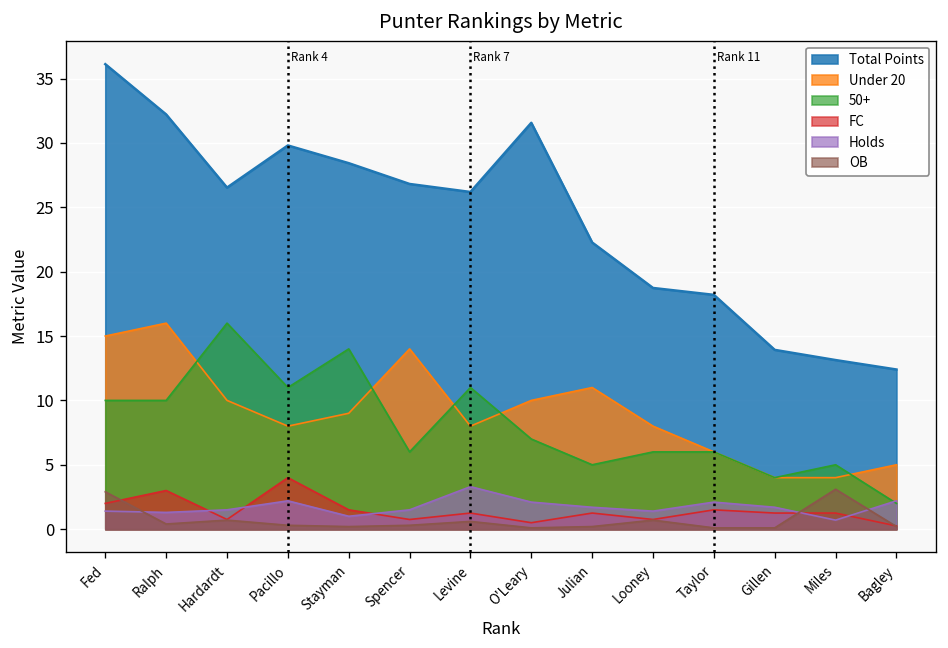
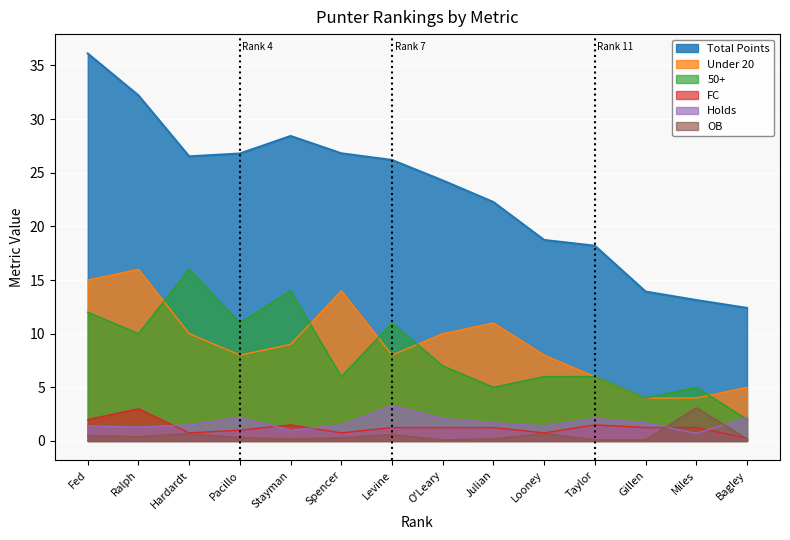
  {
    "Total Points": {
      "Fed": 36.1,
      "Ralph": 32.2,
      "Hardardt": 26.5,
-     "Pacillo": 29.8,
+     "Pacillo": 26.8,
      "Stayman": 28.4,
      "Spencer": 26.8,
      "Levine": 26.2,
-     "O'Leary": 31.6,
+     "O'Leary": 24.3,
      "Julian": 22.3,
      "Looney": 18.7,
      "Taylor": 18.2,
      "Gillen": 13.9,
      "Miles": 13.1,
      "Bagley": 12.4
    },
    "Under 20": {
      "Fed": 15.0,
      "Ralph": 16.0,
      "Hardardt": 10.0,
      "Pacillo": 8.0,
      "Stayman": 9.0,
      "Spencer": 14.0,
      "Levine": 8.0,
      "O'Leary": 10.0,
      "Julian": 11.0,
      "Looney": 8.0,
      "Miles": 4.0,
      "Bagley": 5.0
    },
    "50+": {
-     "Fed": 10,
+     "Fed": 12,
      "Ralph": 10,
      "Hardardt": 16,
      "Pacillo": 11,
      "Stayman": 14,
      "Spencer": 6,
      "Levine": 11,
      "O'Leary": 7,
      "Julian": 5,
      "Looney": 6,
      "Miles": 5
    },
    "FC": {
      "Fed": 2.0,
      "Ralph": 3.0,
-     "Pacillo": 4,
+     "Pacillo": 1,
      "Stayman": 1.5,
      "Spencer": 0.8,
      "Levine": 1.3,
-     "O'Leary": 0.5,
+     "O'Leary": 1.3,
      "Julian": 1.3,
      "Taylor": 1.5,
      "Gillen": 1.3,
      "Miles": 1.3
    },
    "Holds": {
      "Fed": 1.4,
      "Ralph": 1.3,
      "Hardardt": 1.5,
      "Pacillo": 2.2,
      "Stayman": 1.0,
      "Spencer": 1.5,
      "Levine": 3.3,
      "O'Leary": 2.1,
      "Julian": 1.7,
      "Looney": 1.4,
      "Taylor": 2.1,
      "Gillen": 1.7,
      "Miles": 0.7
    },
    "OB": {
-     "Fed": 2.9,
+     "Fed": 0.5,
      "Ralph": 0.4,
      "Pacillo": 0.3,
      "Stayman": 0.2,
      "Spencer": 0.3,
      "Levine": 0.6,
      "O'Leary": 0.1,
      "Julian": 0.2,
      "Taylor": 0.1,
      "Gillen": 0.1,
      "Miles": 3.1
    }
  }
